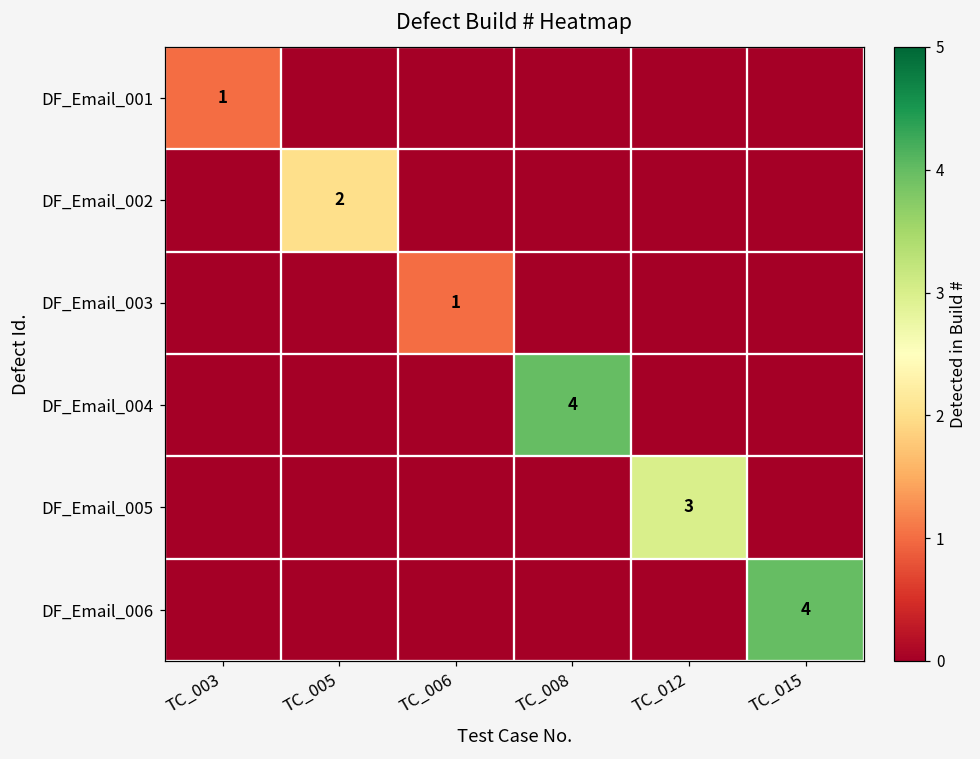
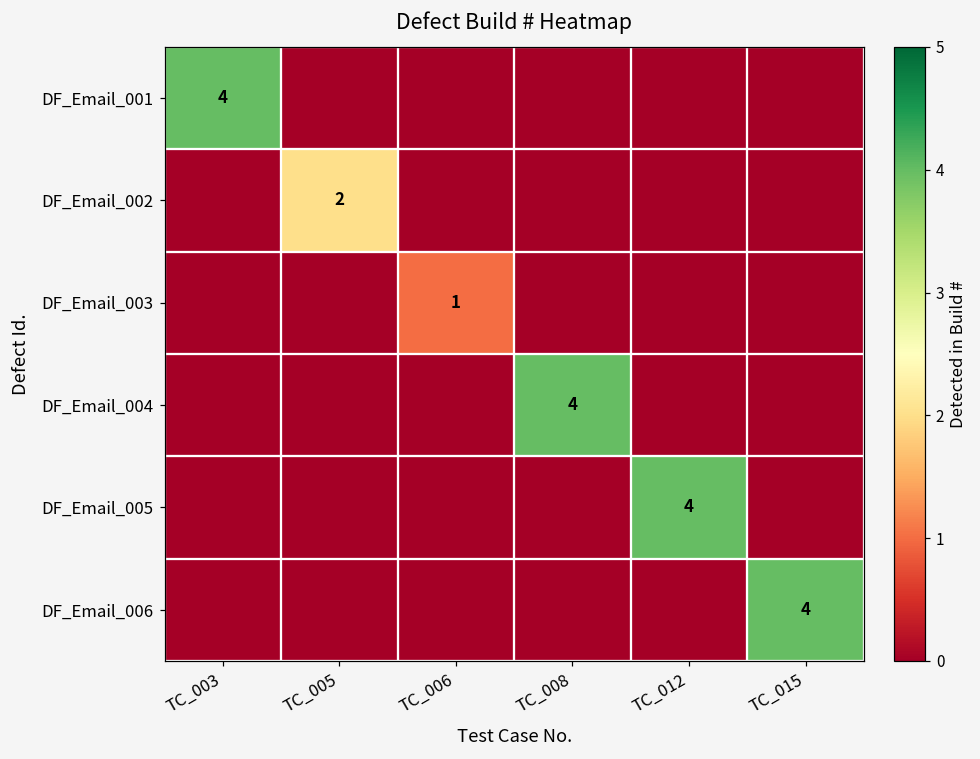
  {
    "DF_Email_001": {
-     "TC_003": 1
+     "TC_003": 4
    },
    "DF_Email_002": {
      "TC_005": 2
    },
    "DF_Email_003": {
      "TC_006": 1
    },
    "DF_Email_004": {
      "TC_008": 4
    },
    "DF_Email_005": {
-     "TC_012": 3
+     "TC_012": 4
    },
    "DF_Email_006": {
      "TC_015": 4
    }
  }
